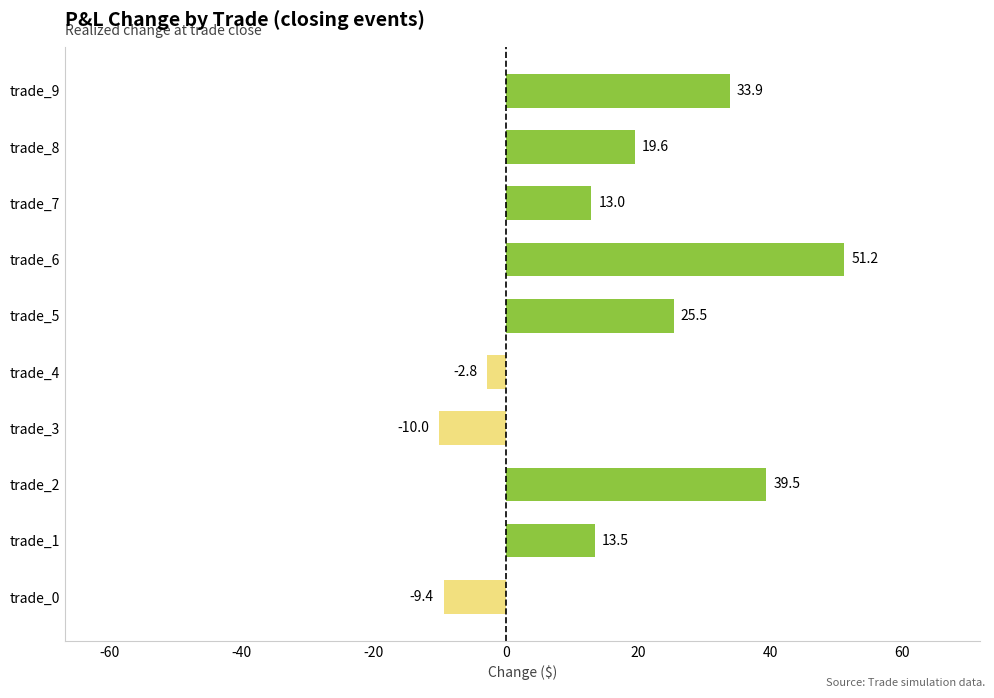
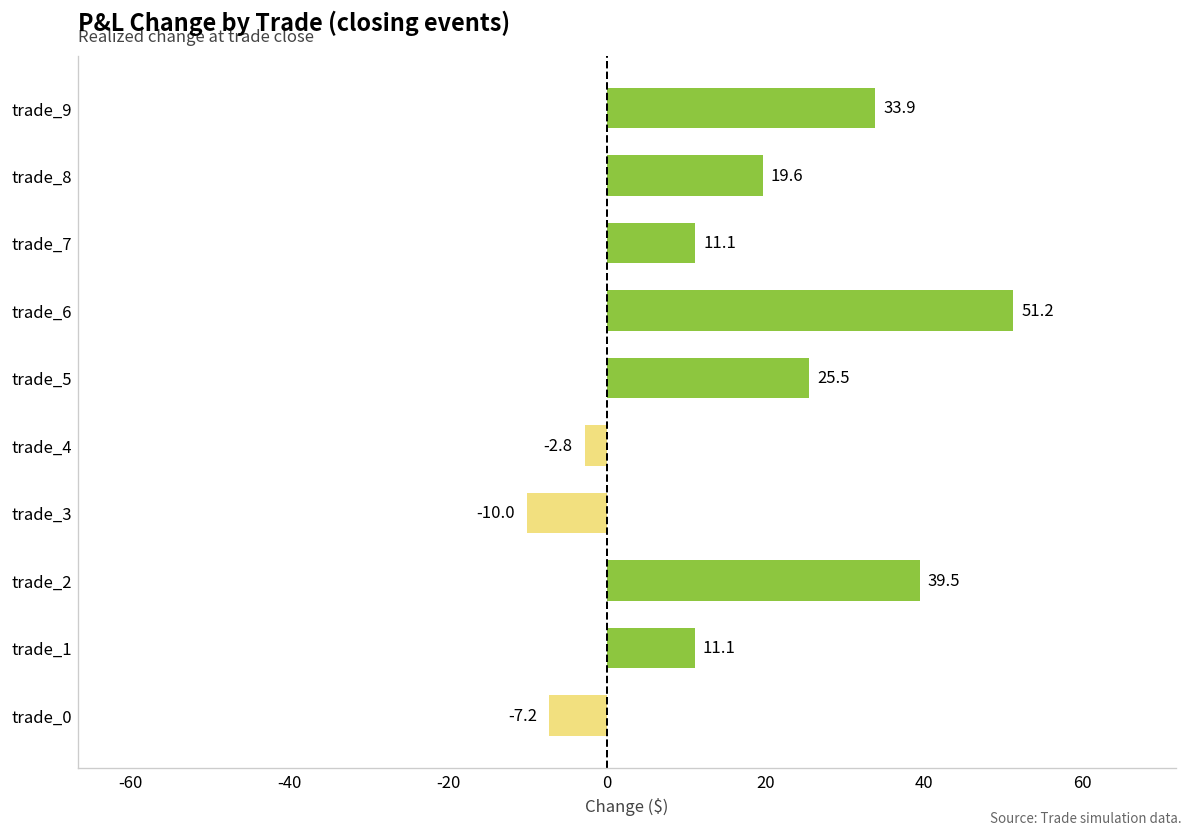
  {
    "trade_9": 33.9,
    "trade_8": 19.6,
-   "trade_7": 13.0,
+   "trade_7": 11.1,
    "trade_6": 51.2,
    "trade_5": 25.5,
    "trade_4": -2.8,
    "trade_3": -10.0,
    "trade_2": 39.5,
-   "trade_1": 13.5,
-   "trade_0": -9.4
+   "trade_1": 11.1,
+   "trade_0": -7.2
  }
